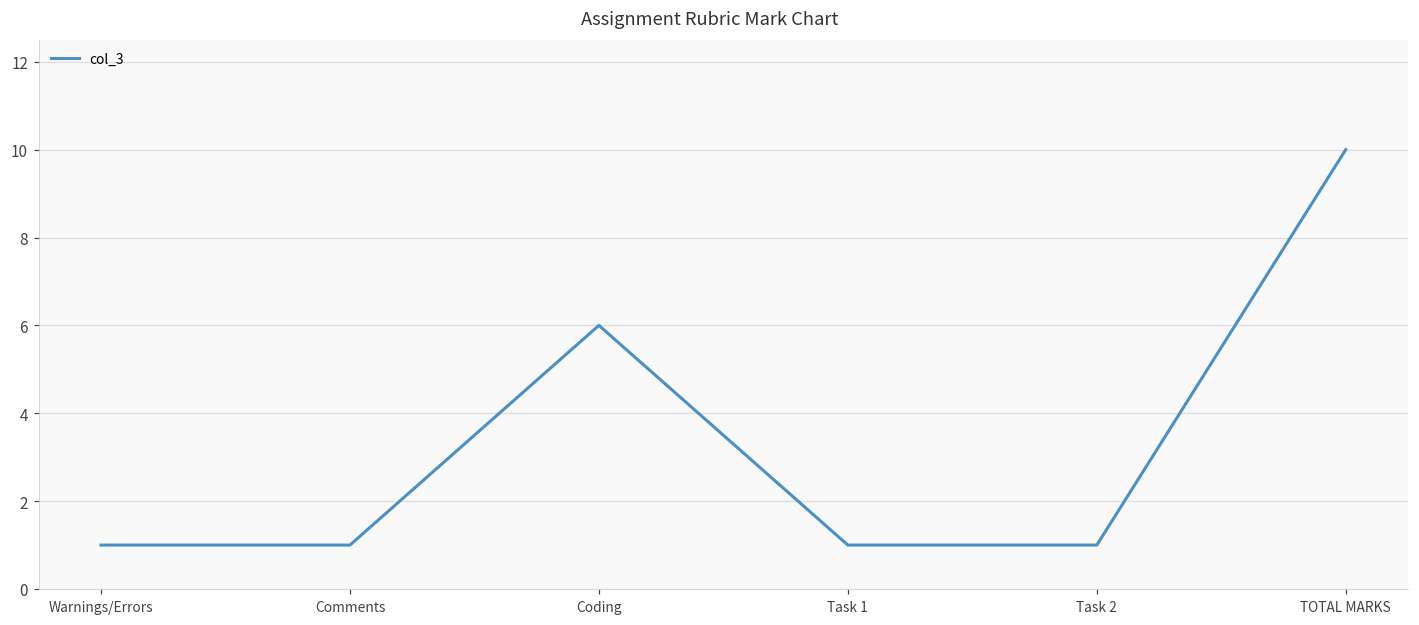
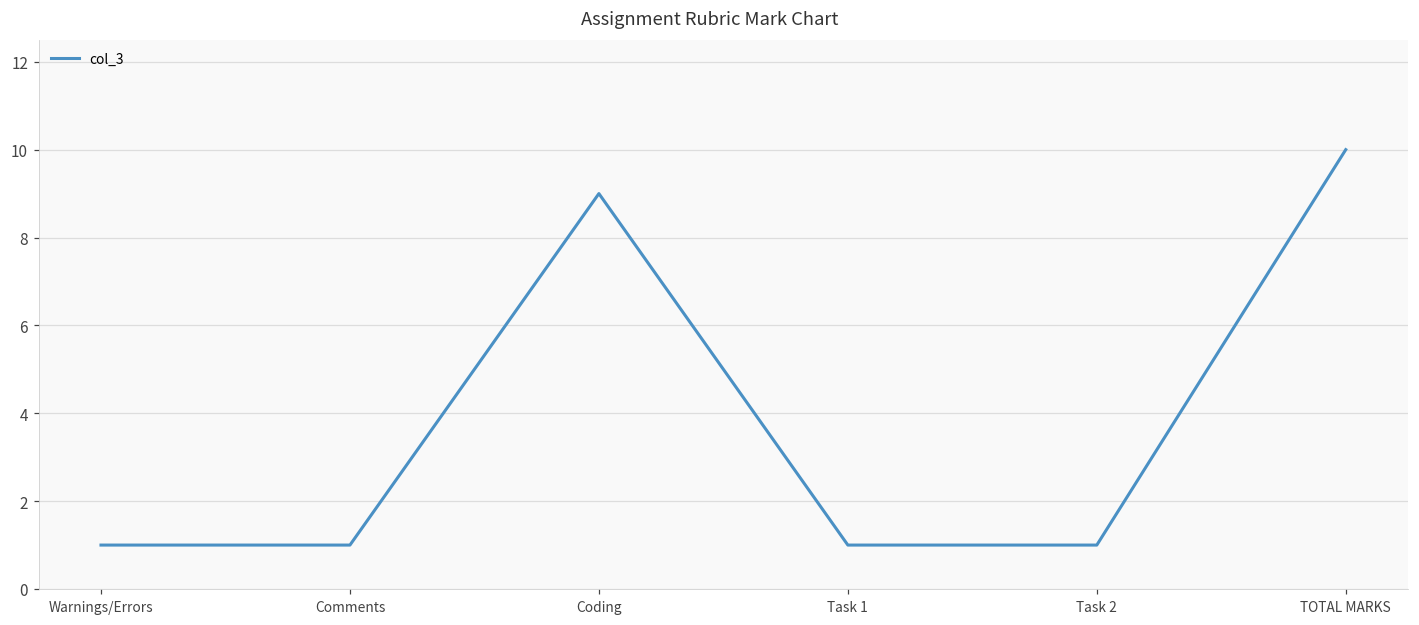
  {
    "Warnings/Errors": 1,
    "Comments": 1,
-   "Coding": 6,
+   "Coding": 9,
    "Task 1": 1,
    "Task 2": 1,
    "TOTAL MARKS": 10
  }
